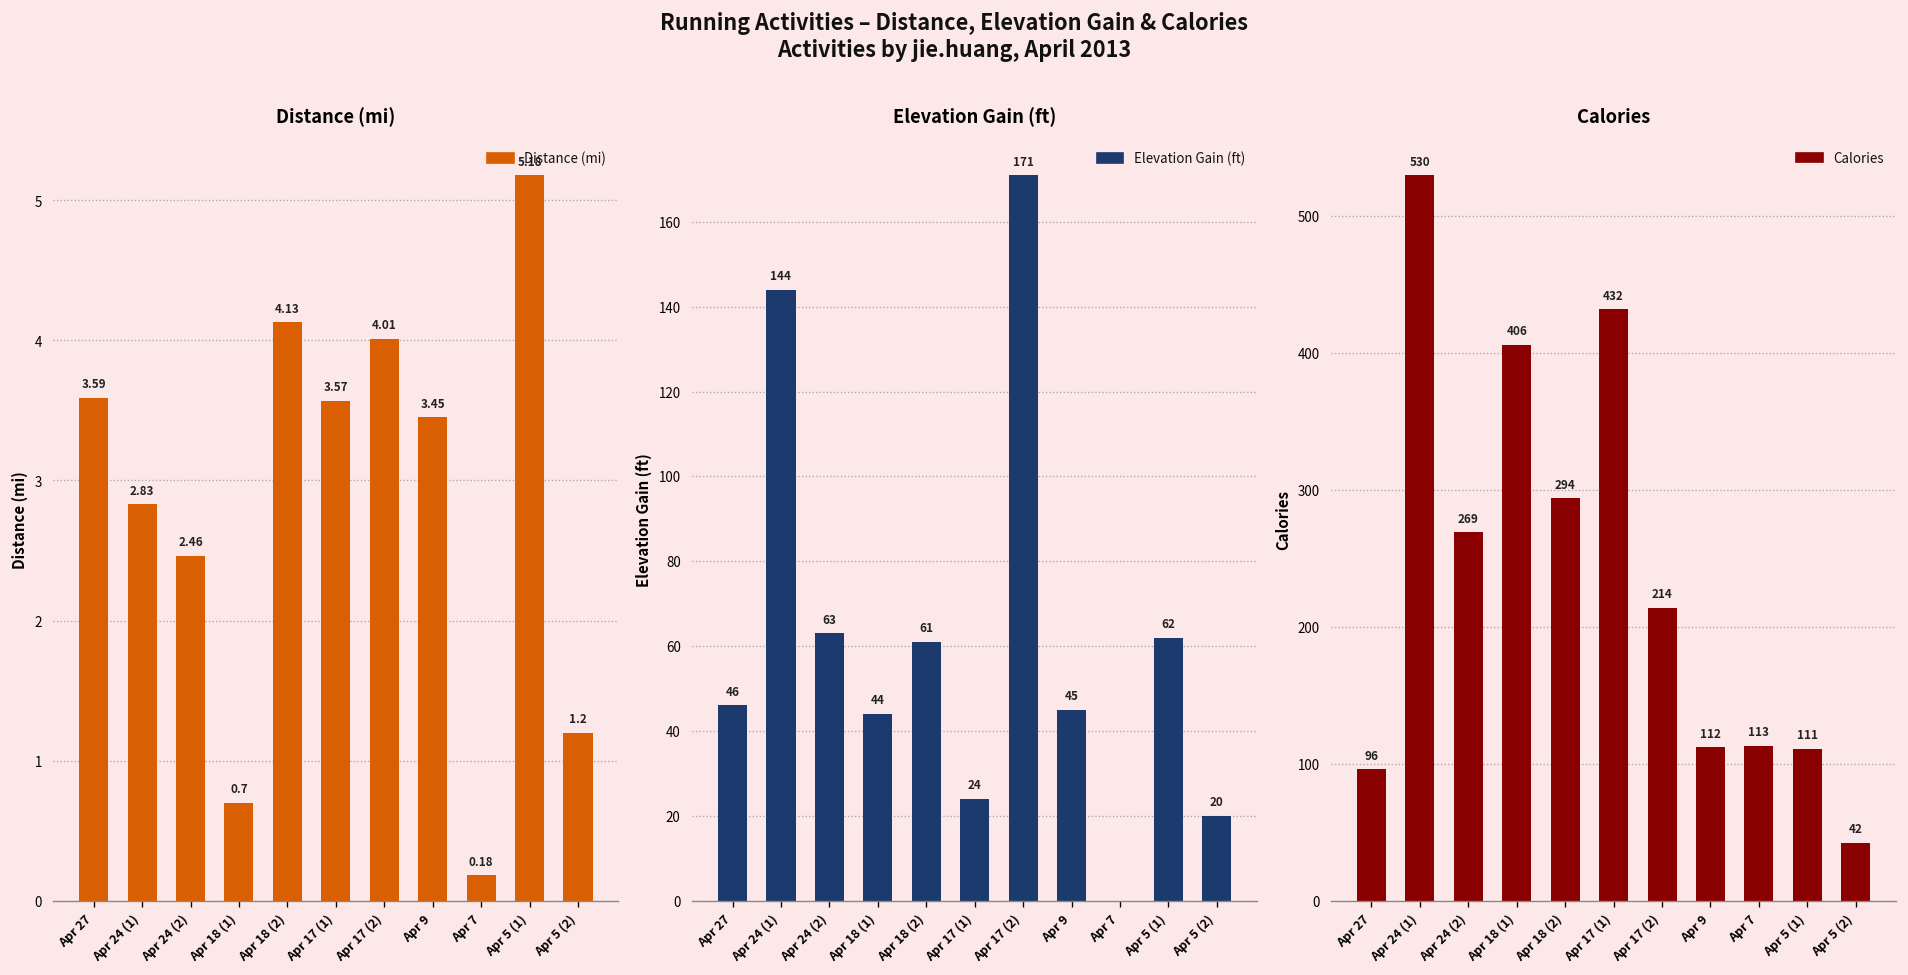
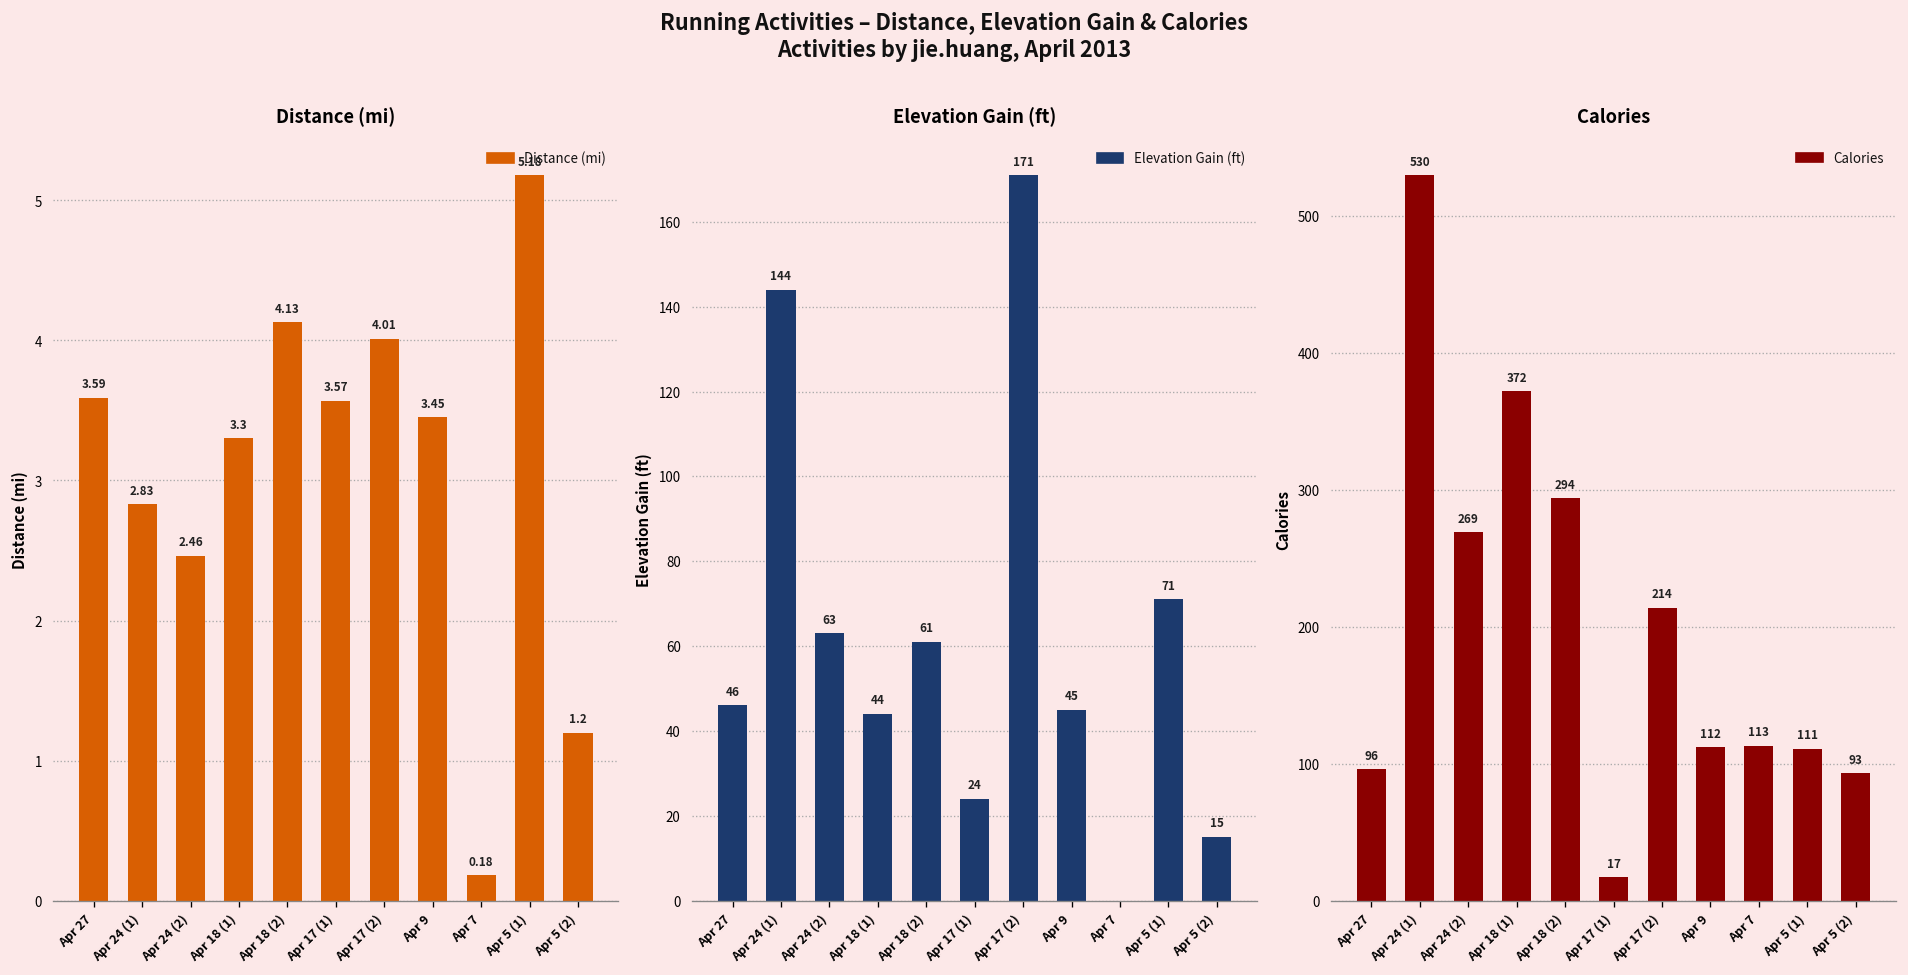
  {
    "Distance (mi)": {
      "Apr 27": 3.59,
      "Apr 24 (1)": 2.83,
      "Apr 24 (2)": 2.46,
-     "Apr 18 (1)": 0.7,
+     "Apr 18 (1)": 3.3,
      "Apr 18 (2)": 4.13,
      "Apr 17 (1)": 3.57,
      "Apr 17 (2)": 4.01,
      "Apr 9": 3.45,
      "Apr 7": 0.18,
      "Apr 5 (1)": 5.18,
      "Apr 5 (2)": 1.2
    },
    "Elevation Gain (ft)": {
      "Apr 27": 46,
      "Apr 24 (1)": 144,
      "Apr 24 (2)": 63,
      "Apr 18 (1)": 44,
      "Apr 18 (2)": 61,
      "Apr 17 (1)": 24,
      "Apr 17 (2)": 171,
      "Apr 9": 45,
-     "Apr 5 (1)": 62,
-     "Apr 5 (2)": 20
+     "Apr 5 (1)": 71,
+     "Apr 5 (2)": 15
    },
    "Calories": {
      "Apr 27": 96,
      "Apr 24 (1)": 530,
      "Apr 24 (2)": 269,
-     "Apr 18 (1)": 406,
+     "Apr 18 (1)": 372,
      "Apr 18 (2)": 294,
-     "Apr 17 (1)": 432,
+     "Apr 17 (1)": 17,
      "Apr 17 (2)": 214,
      "Apr 9": 112,
      "Apr 7": 113,
      "Apr 5 (1)": 111,
-     "Apr 5 (2)": 42
+     "Apr 5 (2)": 93
    }
  }
